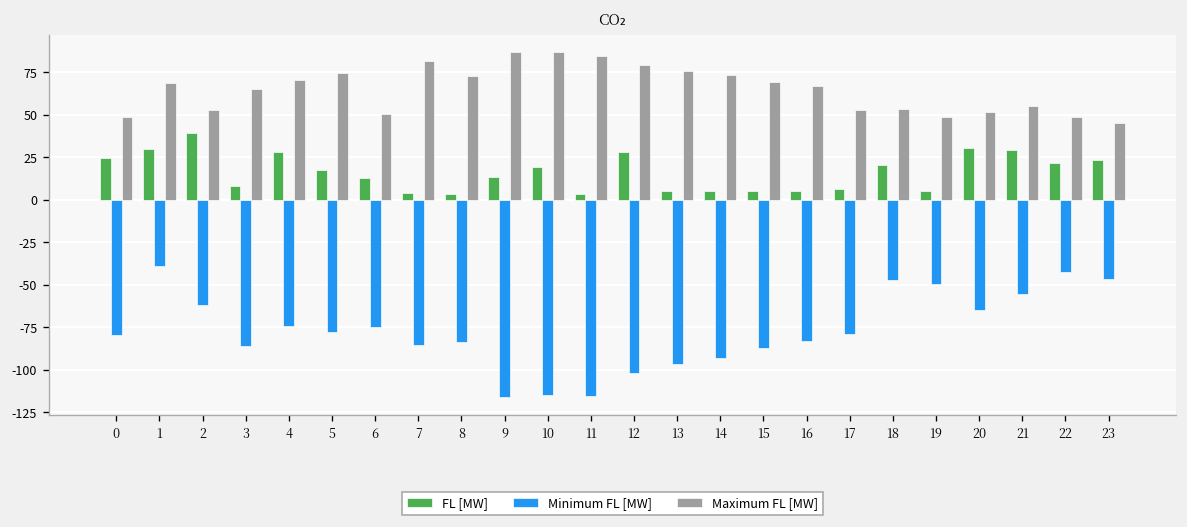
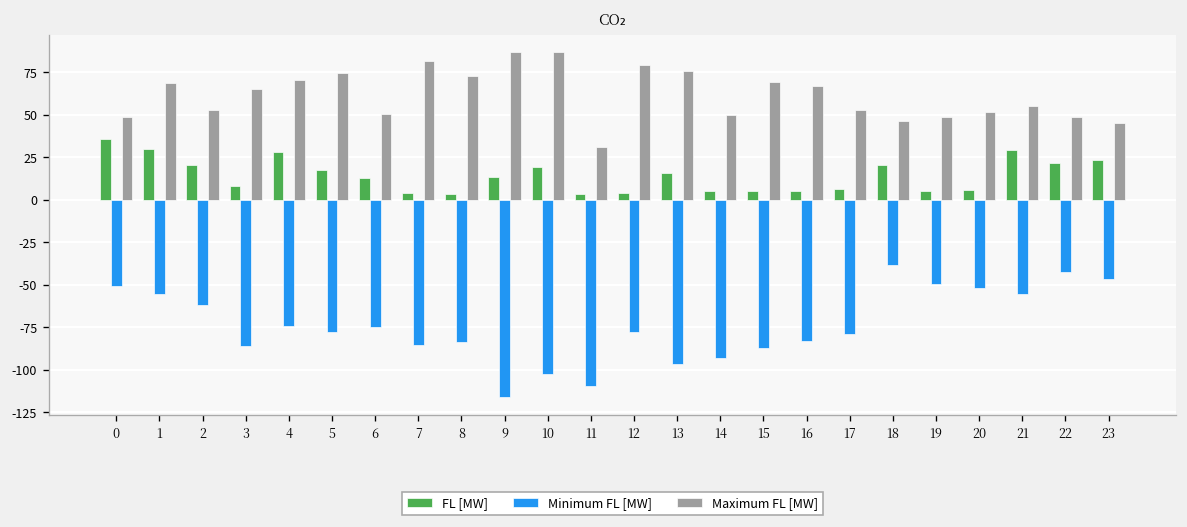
  {
    "FL [MW]": {
-     "0": 25,
+     "0": 36,
      "1": 30,
-     "2": 39,
+     "2": 21,
      "3": 8,
      "4": 28,
      "5": 17,
      "6": 13,
      "7": 4,
      "8": 4,
      "9": 14,
      "10": 19,
      "11": 4,
-     "12": 28,
-     "13": 5,
+     "12": 4,
+     "13": 16,
      "14": 5,
      "15": 5,
      "16": 5,
      "17": 6,
      "18": 20,
      "19": 5,
-     "20": 30,
+     "20": 6,
      "21": 29,
      "22": 22,
      "23": 24
    },
    "Minimum FL [MW]": {
-     "0": -79,
-     "1": -39,
+     "0": -51,
+     "1": -55,
      "2": -62,
      "3": -86,
      "4": -74,
      "5": -78,
      "6": -75,
      "7": -85,
      "8": -83,
      "9": -116,
-     "10": -115,
-     "11": -116,
-     "12": -102,
+     "10": -103,
+     "11": -110,
+     "12": -78,
      "13": -97,
      "14": -93,
      "15": -87,
      "16": -83,
      "17": -79,
-     "18": -47,
+     "18": -39,
      "19": -50,
-     "20": -65,
+     "20": -52,
      "21": -55,
      "22": -43,
      "23": -47
    },
    "Maximum FL [MW]": {
      "0": 49,
      "1": 69,
      "2": 53,
      "3": 65,
      "4": 71,
      "5": 74,
      "6": 51,
      "7": 82,
      "8": 73,
      "9": 87,
      "10": 87,
-     "11": 85,
+     "11": 31,
      "12": 79,
      "13": 76,
-     "14": 74,
+     "14": 50,
      "15": 70,
      "16": 67,
      "17": 53,
-     "18": 53,
+     "18": 47,
      "19": 49,
      "20": 52,
      "21": 55,
      "22": 49,
      "23": 45
    }
  }
